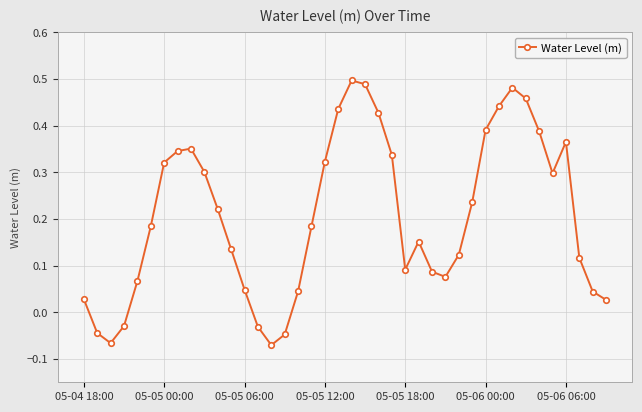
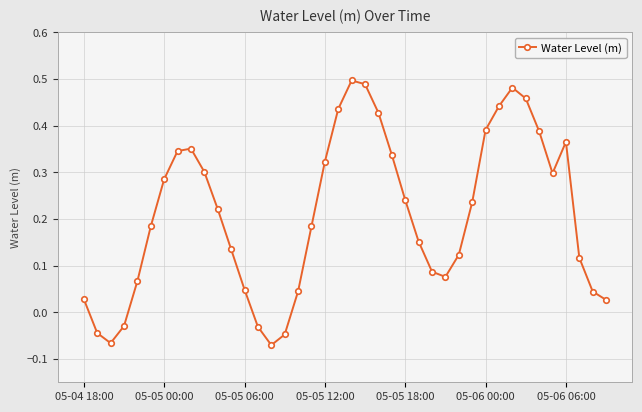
  {
    "05-04 18:00": 0.03,
-   "05-05 00:00": 0.32,
+   "05-05 00:00": 0.29,
    "05-05 06:00": 0.05,
    "05-05 12:00": 0.32,
-   "05-05 18:00": 0.09,
+   "05-05 18:00": 0.24,
    "05-06 00:00": 0.39,
    "05-06 06:00": 0.37
  }
